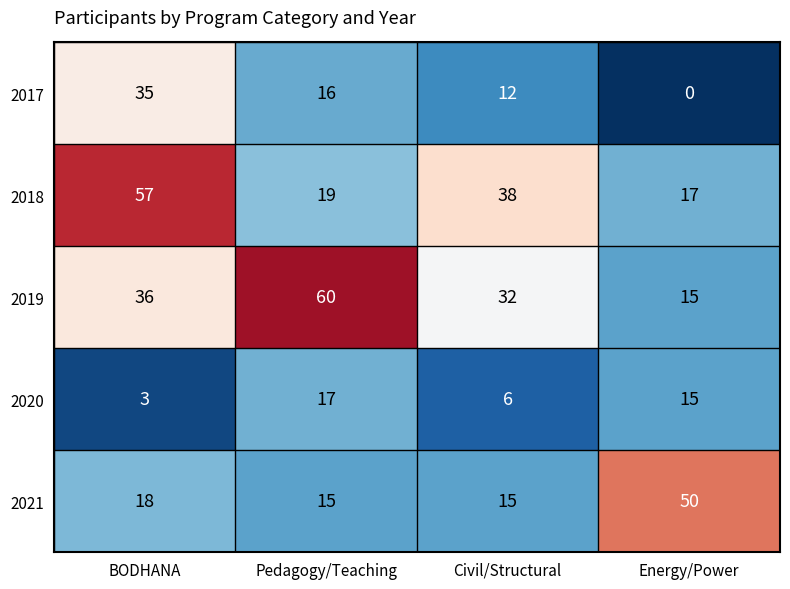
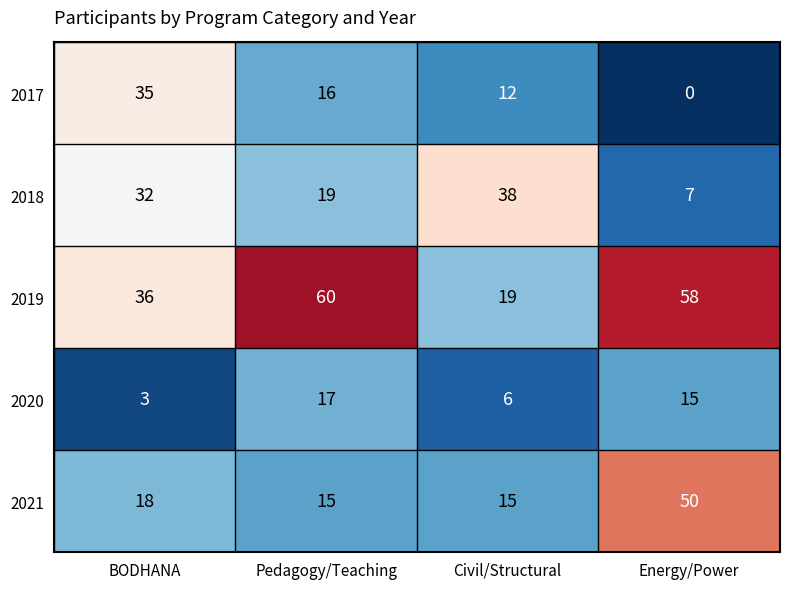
  {
    "2017": {
      "BODHANA": 35,
      "Pedagogy/Teaching": 16,
      "Civil/Structural": 12,
      "Energy/Power": 0
    },
    "2018": {
-     "BODHANA": 57,
+     "BODHANA": 32,
      "Pedagogy/Teaching": 19,
      "Civil/Structural": 38,
-     "Energy/Power": 17
+     "Energy/Power": 7
    },
    "2019": {
      "BODHANA": 36,
      "Pedagogy/Teaching": 60,
-     "Civil/Structural": 32,
-     "Energy/Power": 15
+     "Civil/Structural": 19,
+     "Energy/Power": 58
    },
    "2020": {
      "BODHANA": 3,
      "Pedagogy/Teaching": 17,
      "Civil/Structural": 6,
      "Energy/Power": 15
    },
    "2021": {
      "BODHANA": 18,
      "Pedagogy/Teaching": 15,
      "Civil/Structural": 15,
      "Energy/Power": 50
    }
  }
